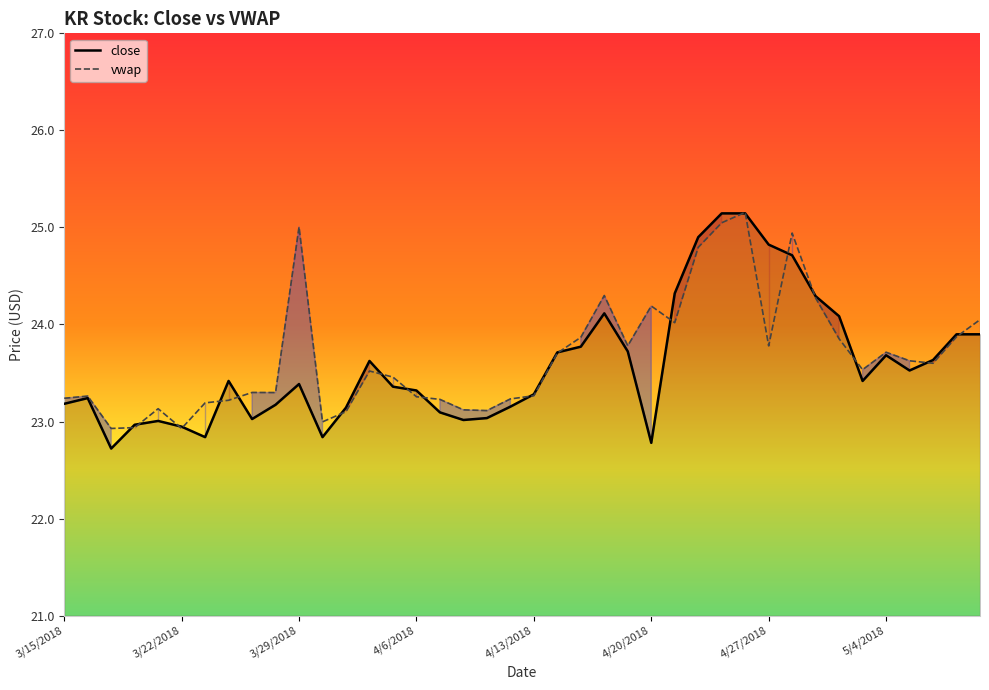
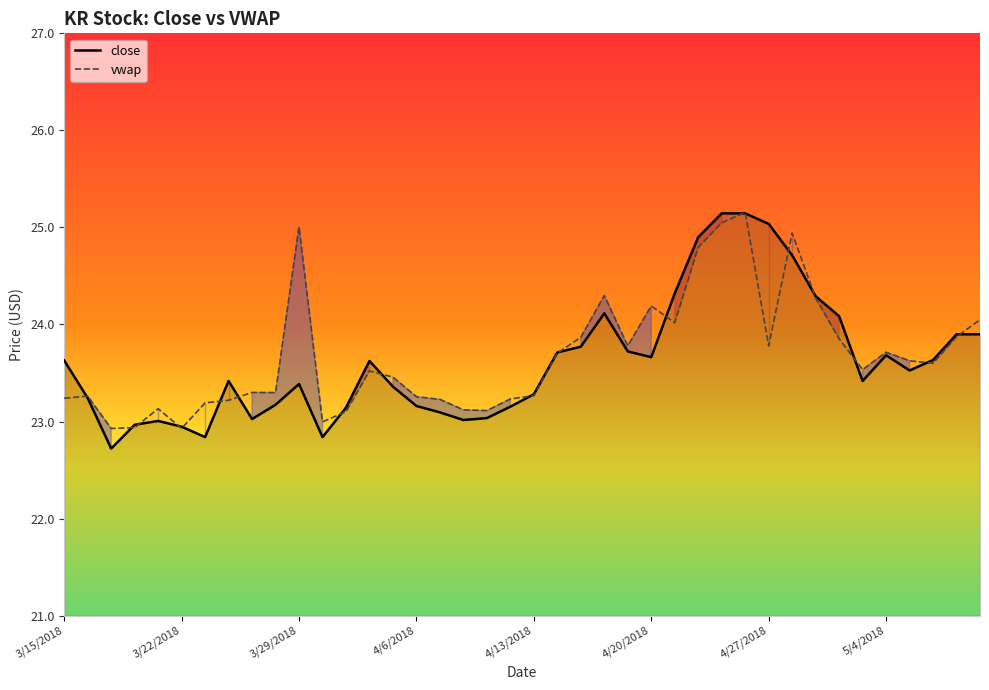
  {
    "close": {
-     "3/15/2018": 23.2,
+     "3/15/2018": 23.6,
      "3/29/2018": 23.4,
-     "4/6/2018": 23.3,
-     "4/20/2018": 22.8,
-     "4/27/2018": 24.8,
+     "4/6/2018": 23.2,
+     "4/20/2018": 23.7,
+     "4/27/2018": 25.0,
      "5/4/2018": 23.7
    },
    "vwap": {
      "3/15/2018": 23.2,
      "3/29/2018": 25.0,
      "4/6/2018": 23.3,
      "4/20/2018": 24.2,
      "4/27/2018": 23.8,
      "5/4/2018": 23.7
    }
  }
